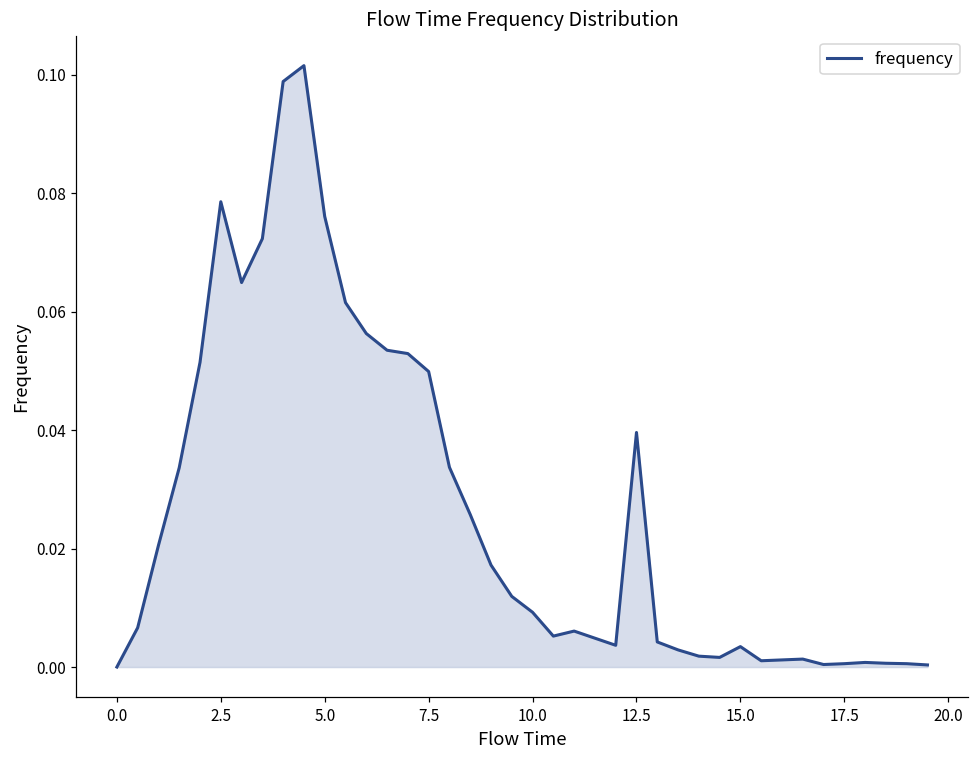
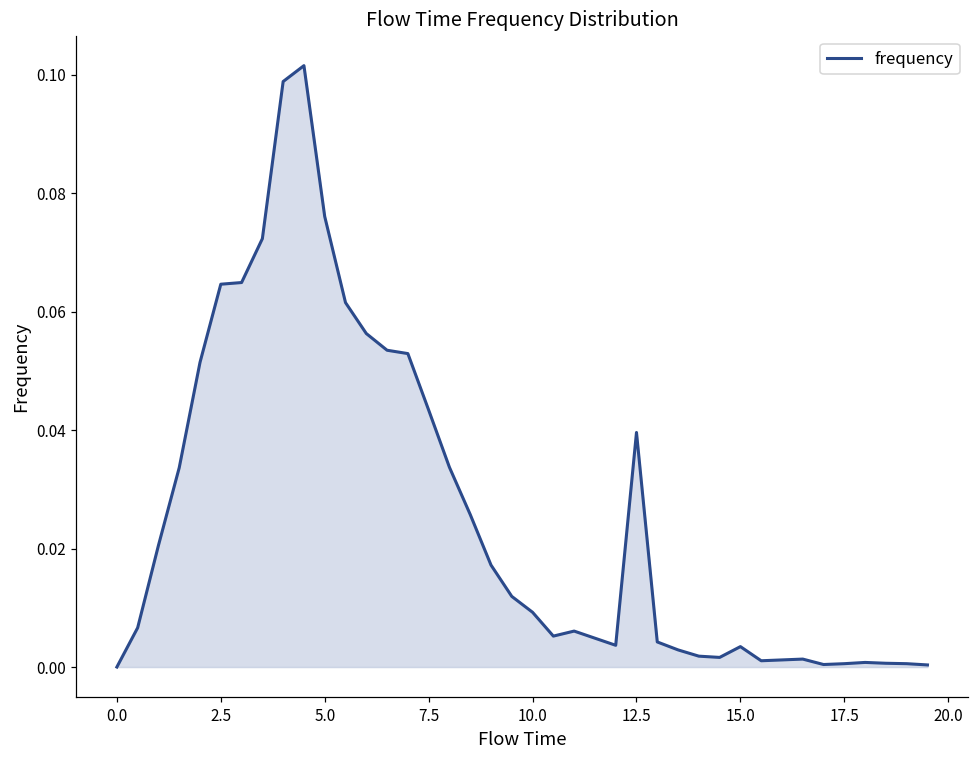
  {
    "0.0": 0.000,
-   "2.5": 0.079,
+   "2.5": 0.065,
    "5.0": 0.076,
-   "7.5": 0.050,
+   "7.5": 0.043,
    "10.0": 0.009,
    "12.5": 0.040,
    "15.0": 0.003,
    "17.5": 0.001
  }
